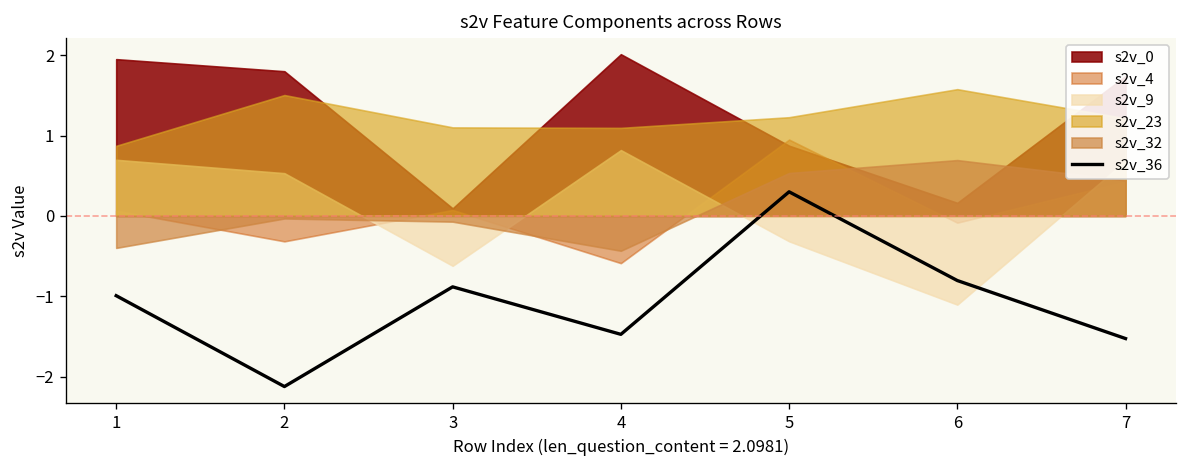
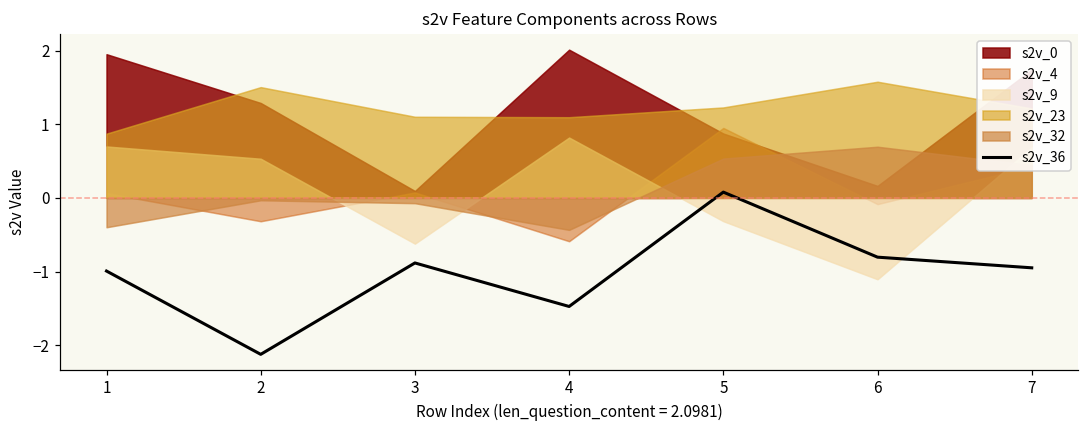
  {
    "s2v_36": {
      "1": -1.0,
      "2": -2.1,
      "3": -0.9,
      "4": -1.5,
-     "5": 0.3,
+     "5": 0.1,
      "6": -0.8,
-     "7": -1.5
+     "7": -0.9
    },
    "s2v_0": {
      "1": 2.0,
-     "2": 1.8,
+     "2": 1.3,
      "4": 2.0,
      "5": 0.9,
      "6": 0.2
    },
    "s2v_9": {
      "1": 0.7,
      "2": 0.5,
      "4": 0.8
    }
  }
